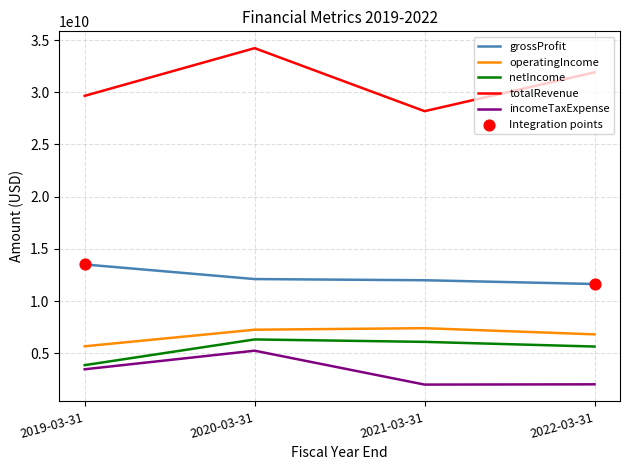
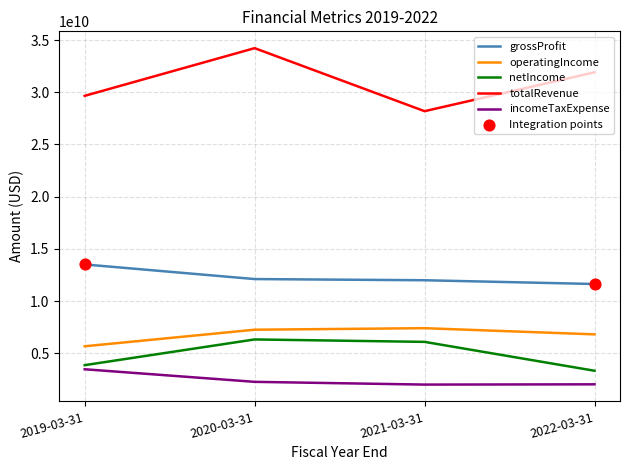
  {
    "grossProfit": {
      "2020-03-31": 12100000000,
      "2021-03-31": 12000000000
    },
    "operatingIncome": {
      "2019-03-31": 5700000000,
      "2020-03-31": 7300000000,
      "2021-03-31": 7400000000,
      "2022-03-31": 6800000000
    },
    "netIncome": {
      "2019-03-31": 3900000000,
      "2020-03-31": 6300000000,
      "2021-03-31": 6100000000,
-     "2022-03-31": 5600000000
+     "2022-03-31": 3300000000
    },
    "incomeTaxExpense": {
      "2019-03-31": 3500000000,
-     "2020-03-31": 5200000000,
+     "2020-03-31": 2300000000,
      "2021-03-31": 2000000000,
      "2022-03-31": 2000000000
    }
  }
